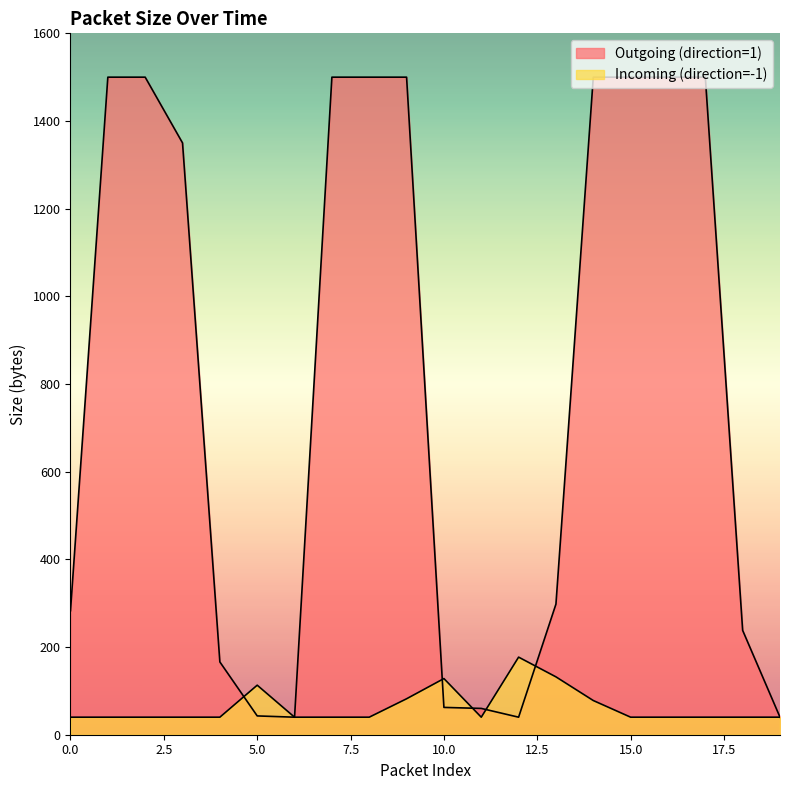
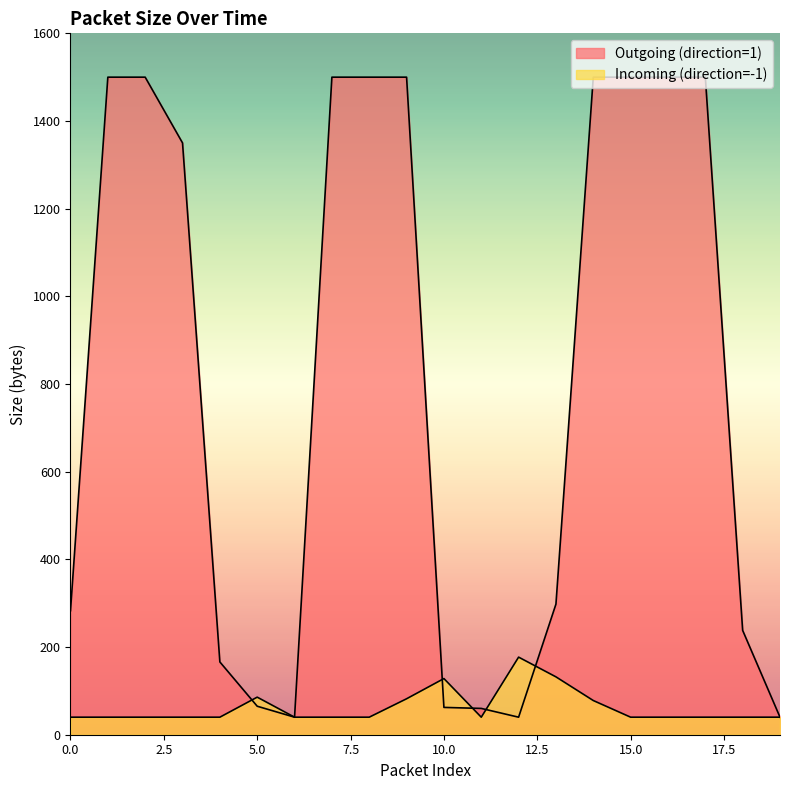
  {
    "Outgoing (direction=1)": {
      "0.0": 280,
-     "5.0": 40,
+     "5.0": 70,
      "10.0": 60
    },
    "Incoming (direction=-1)": {
      "0.0": 40,
-     "5.0": 110,
+     "5.0": 90,
      "10.0": 130,
      "15.0": 40
    }
  }
